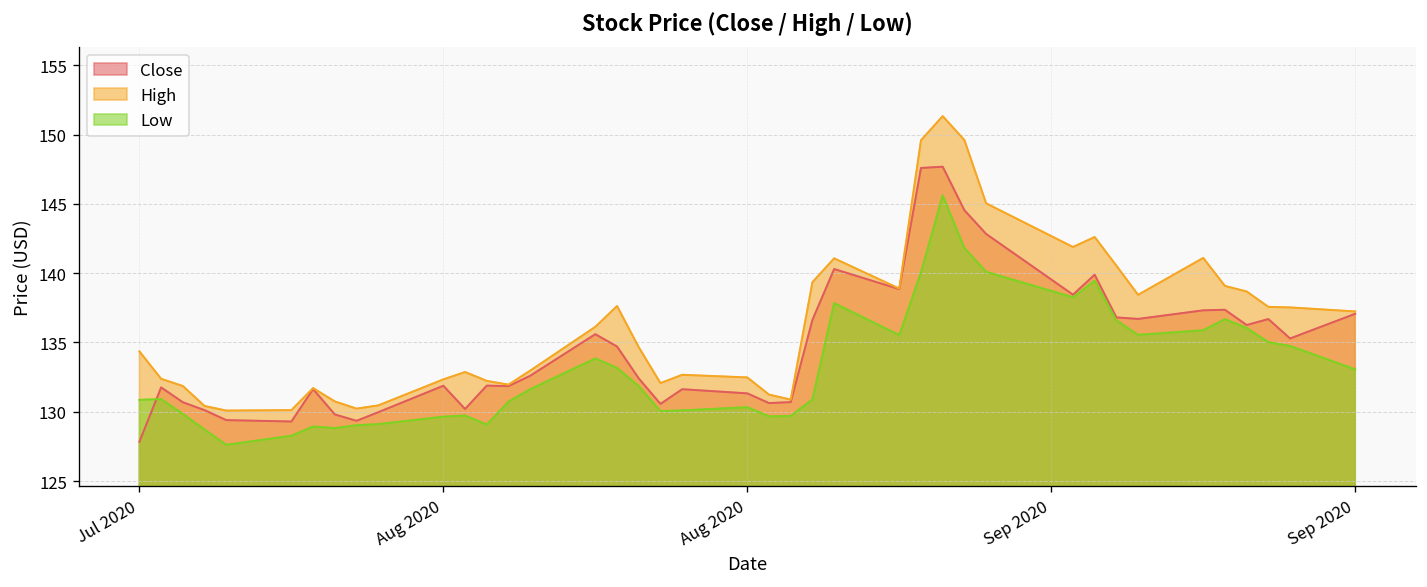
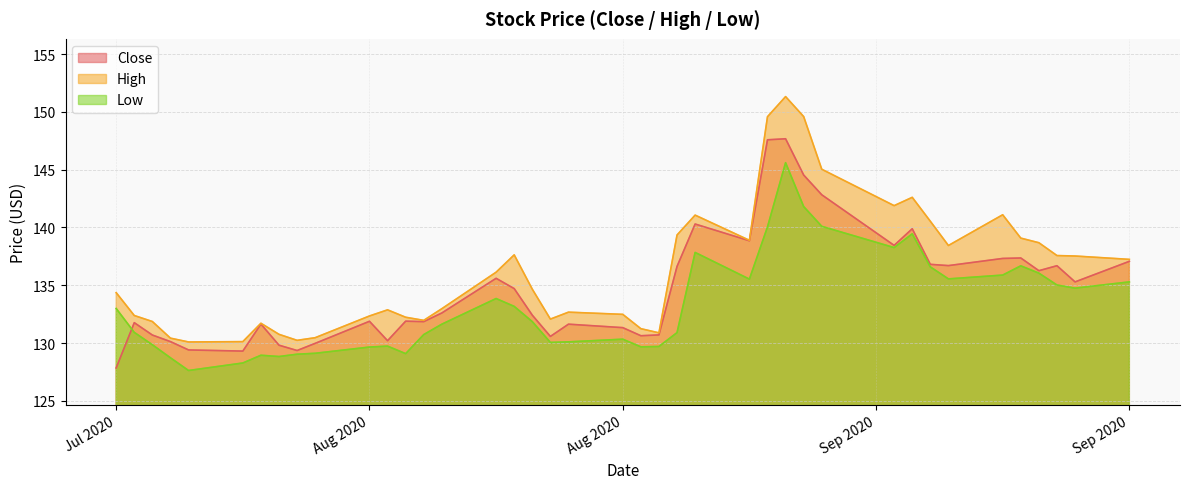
  {
    "Close": {
      "Jul 2020": 127.8
    },
    "High": {
      "Jul 2020": 134.4
    },
    "Low": {
-     "Jul 2020": 130.9,
-     "Sep 2020": 133.1
+     "Jul 2020": 133.0,
+     "Sep 2020": 135.3
    }
  }
